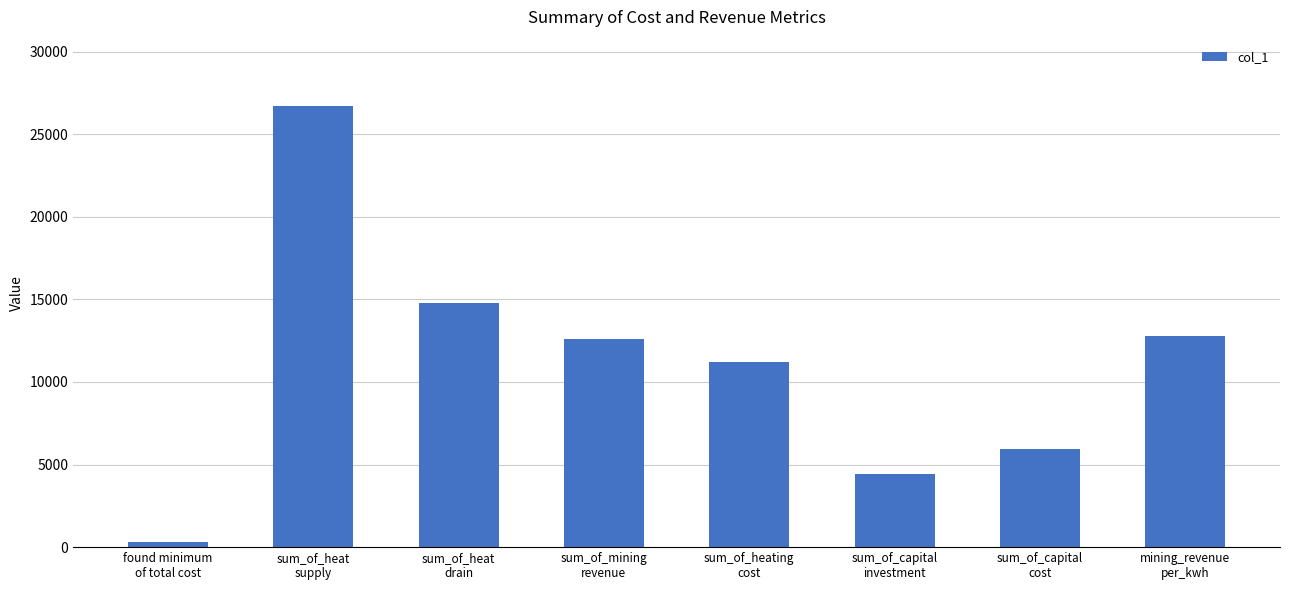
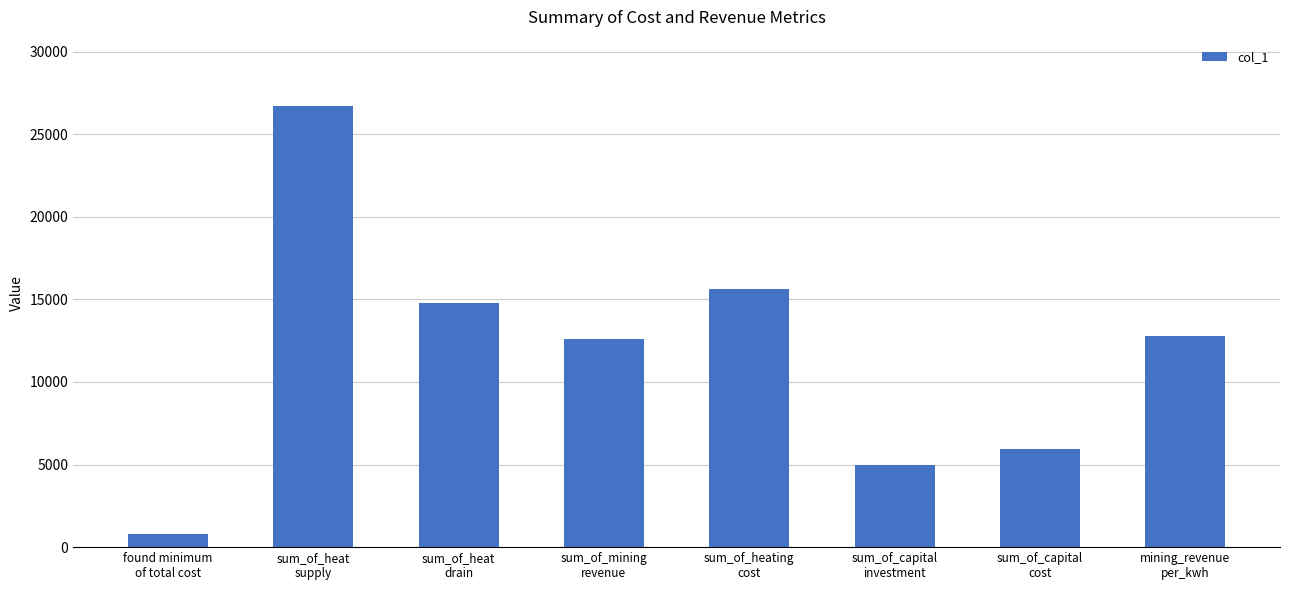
  {
-   "found minimum of total cost": 300,
+   "found minimum of total cost": 800,
    "sum_of_heat supply": 26700,
    "sum_of_heat drain": 14700,
    "sum_of_mining revenue": 12600,
-   "sum_of_heating cost": 11200,
-   "sum_of_capital investment": 4400,
+   "sum_of_heating cost": 15600,
+   "sum_of_capital investment": 5000,
    "sum_of_capital cost": 6000,
    "mining_revenue per_kwh": 12800
  }
